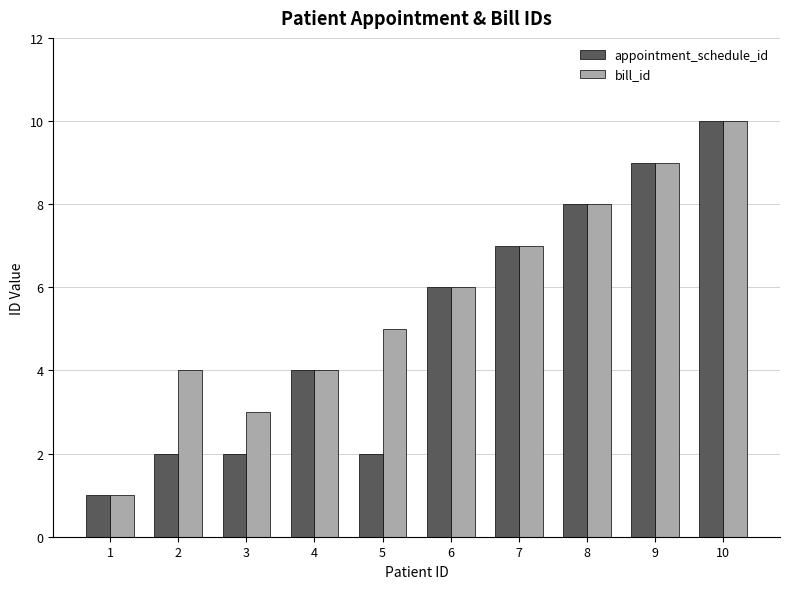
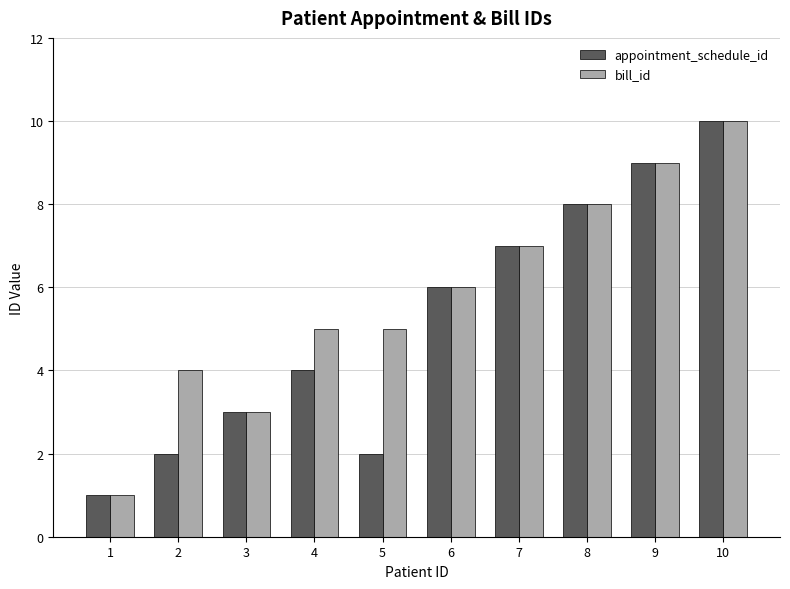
  {
    "appointment_schedule_id": {
      "1": 1,
      "2": 2,
-     "3": 2,
+     "3": 3,
      "4": 4,
      "5": 2,
      "6": 6,
      "7": 7,
      "8": 8,
      "9": 9,
      "10": 10
    },
    "bill_id": {
      "1": 1,
      "2": 4,
      "3": 3,
-     "4": 4,
+     "4": 5,
      "5": 5,
      "6": 6,
      "7": 7,
      "8": 8,
      "9": 9,
      "10": 10
    }
  }
